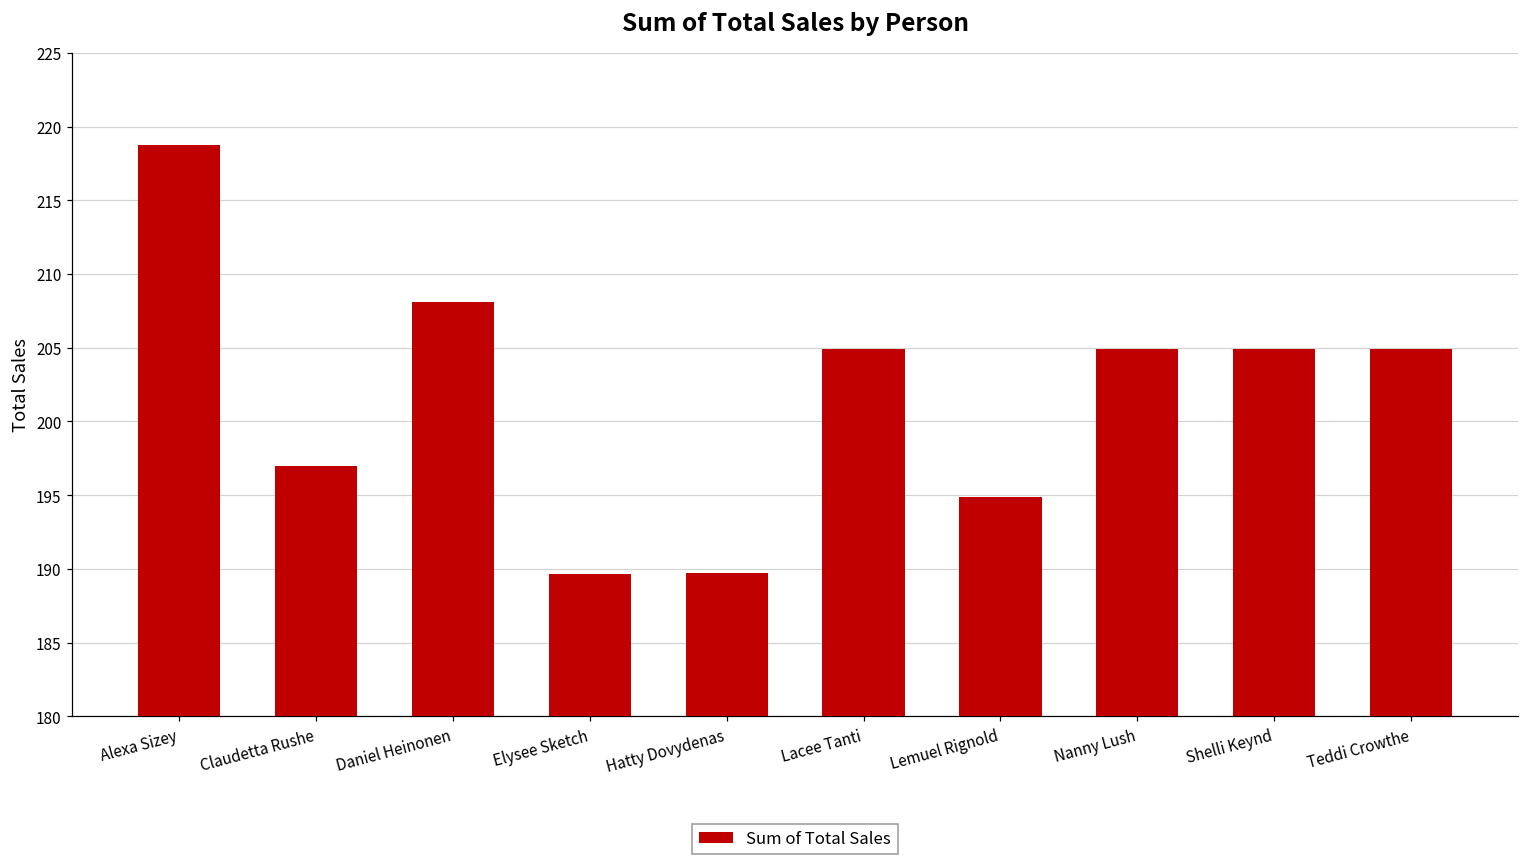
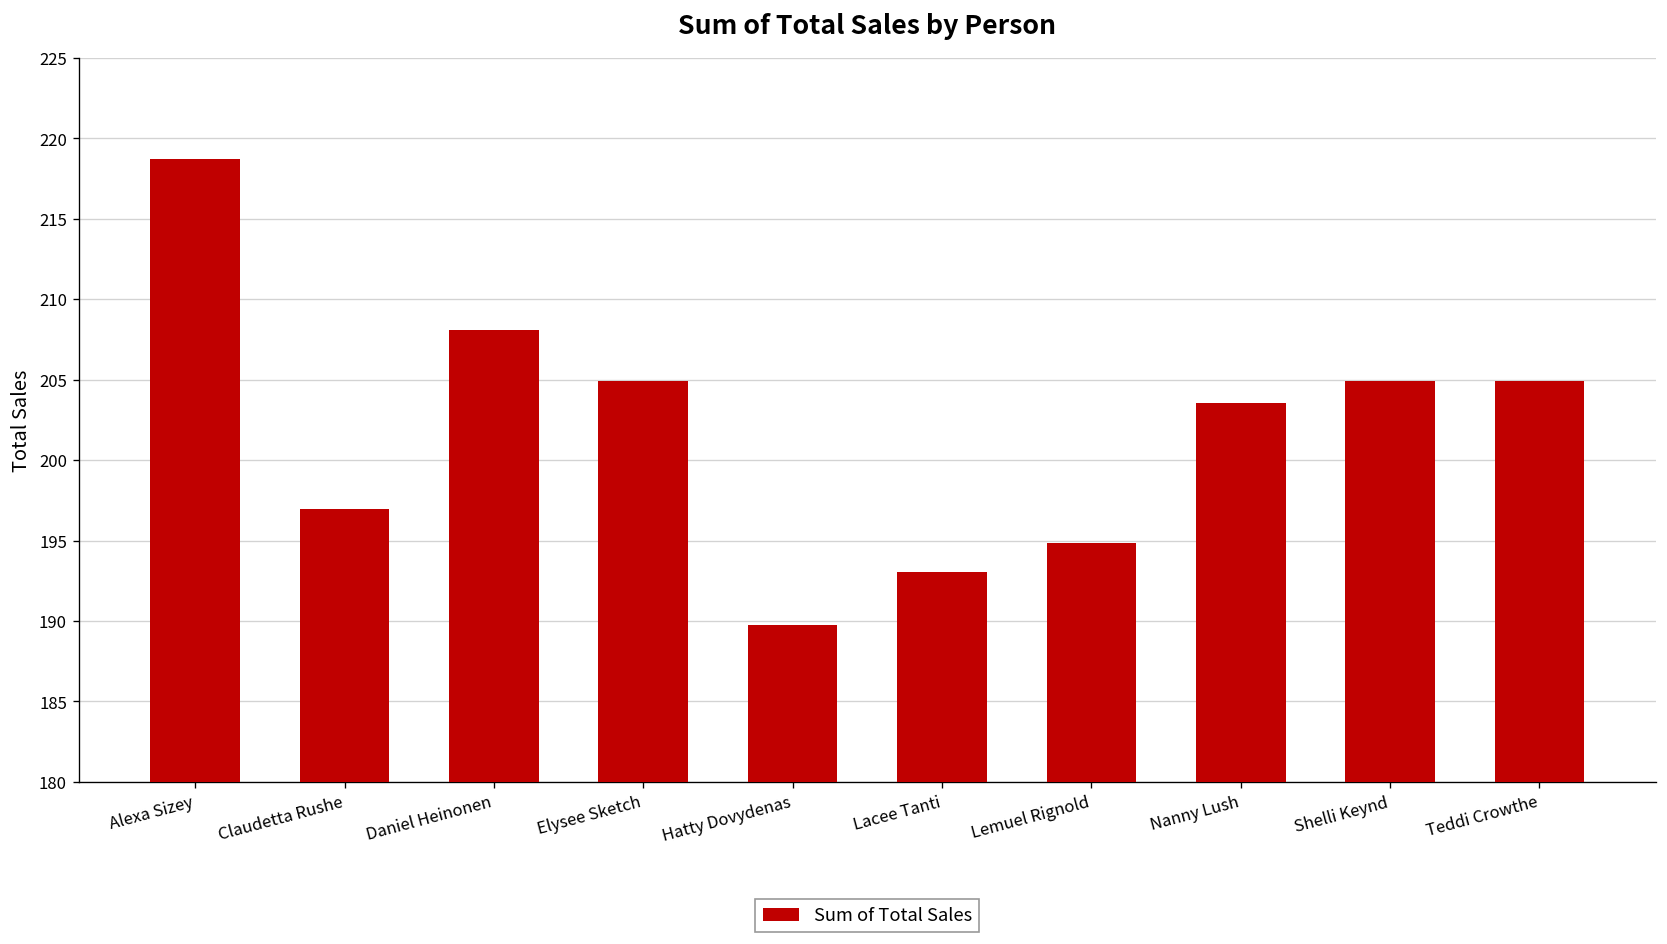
  {
    "Alexa Sizey": 218.7,
    "Claudetta Rushe": 197.0,
    "Daniel Heinonen": 208.1,
-   "Elysee Sketch": 189.7,
+   "Elysee Sketch": 204.9,
    "Hatty Dovydenas": 189.8,
-   "Lacee Tanti": 204.9,
+   "Lacee Tanti": 193.0,
    "Lemuel Rignold": 194.9,
-   "Nanny Lush": 204.9,
+   "Nanny Lush": 203.6,
    "Shelli Keynd": 204.9,
    "Teddi Crowthe": 204.9
  }
